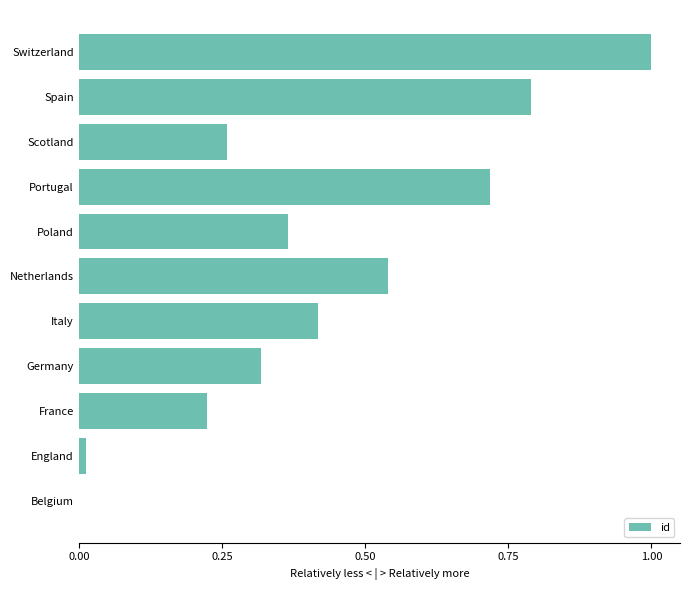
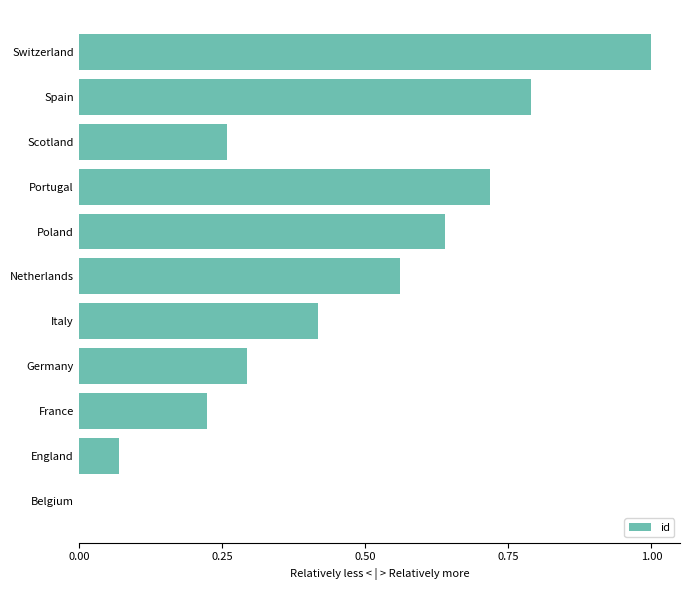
  {
    "Switzerland": 1.00,
    "Spain": 0.79,
    "Scotland": 0.26,
    "Portugal": 0.72,
-   "Poland": 0.36,
-   "Netherlands": 0.54,
+   "Poland": 0.64,
+   "Netherlands": 0.56,
    "Italy": 0.42,
-   "Germany": 0.32,
+   "Germany": 0.29,
    "France": 0.22,
-   "England": 0.01
+   "England": 0.07
  }
